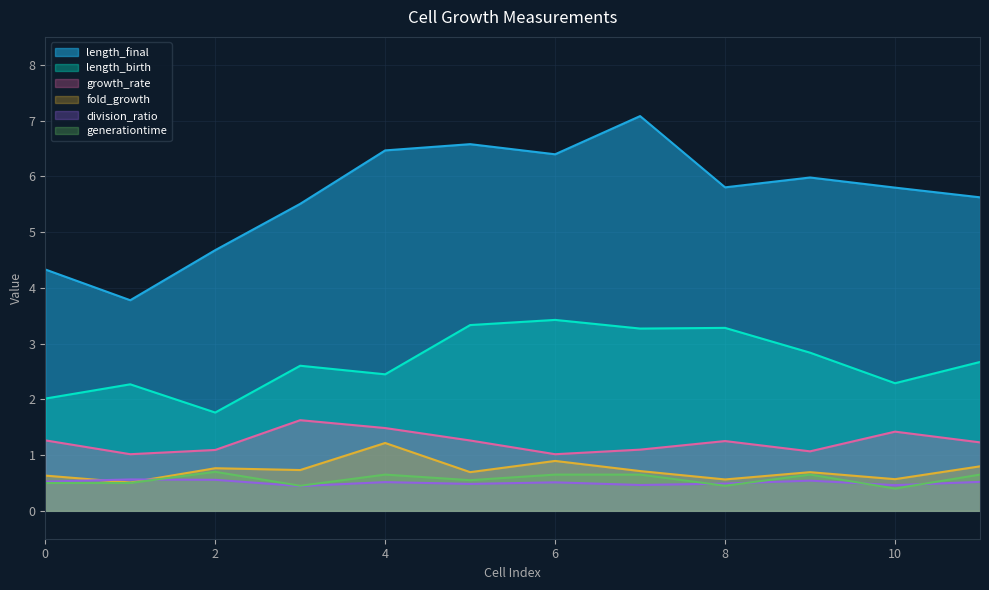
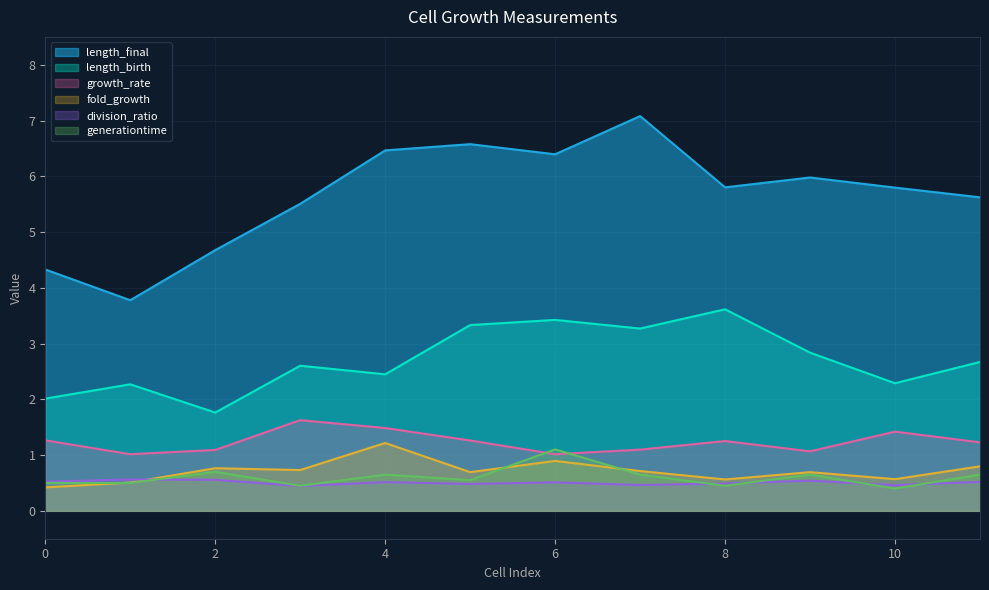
  {
    "length_final": {
      "0": 4.3,
      "2": 4.7,
      "4": 6.5,
      "6": 6.4,
      "8": 5.8,
      "10": 5.8
    },
    "length_birth": {
      "0": 2.0,
      "2": 1.8,
      "4": 2.4,
      "6": 3.4,
-     "8": 3.3,
+     "8": 3.6,
      "10": 2.3
    },
    "fold_growth": {
-     "0": 0.6,
+     "0": 0.4,
      "2": 0.8,
      "4": 1.2,
      "6": 0.9,
      "8": 0.6,
      "10": 0.6
    },
    "generationtime": {
      "2": 0.7,
      "4": 0.6,
-     "6": 0.6,
+     "6": 1.1,
      "10": 0.4
    }
  }
